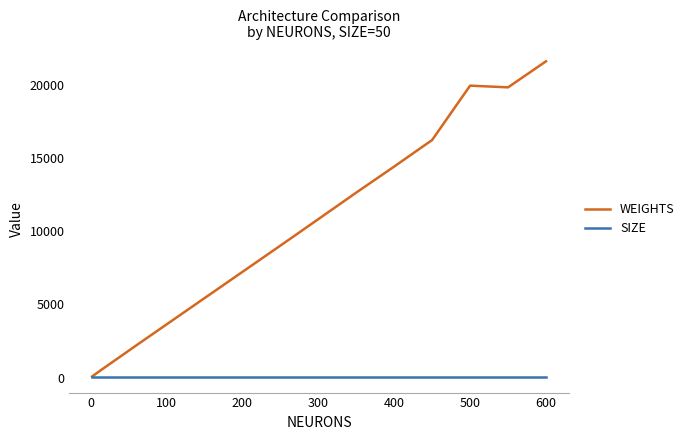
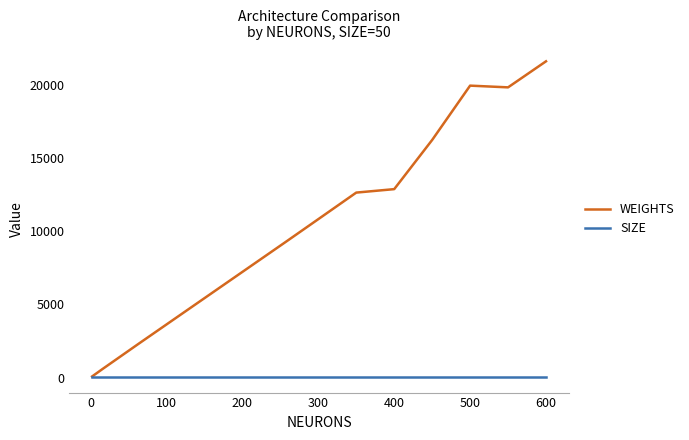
  {
    "WEIGHTS": {
      "300": 10800,
-     "400": 14400,
+     "400": 12900,
      "500": 19900,
      "600": 21600
    },
    "SIZE": {
      "300": 100,
      "400": 100,
      "500": 100,
      "600": 100
    }
  }
